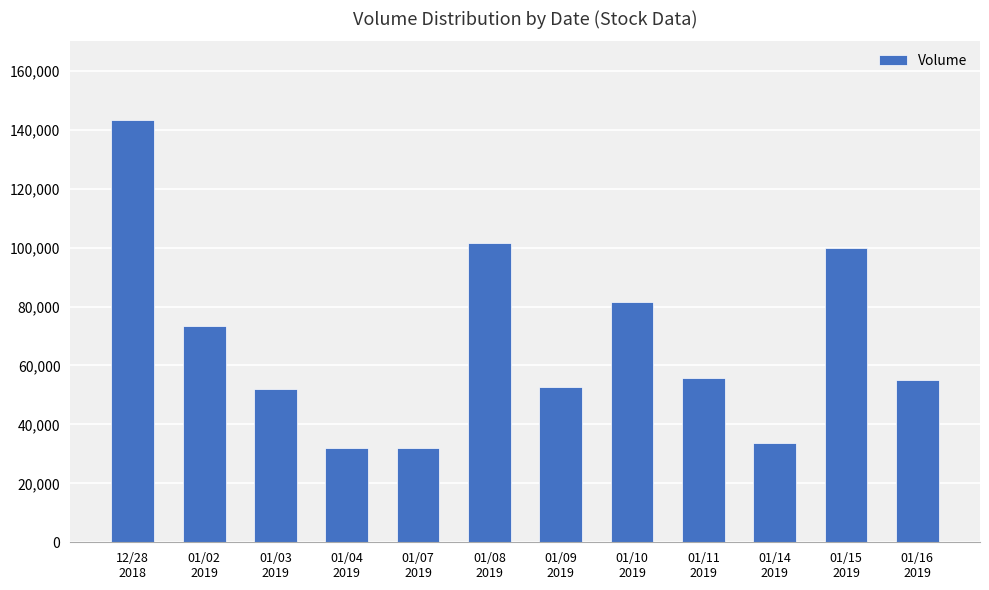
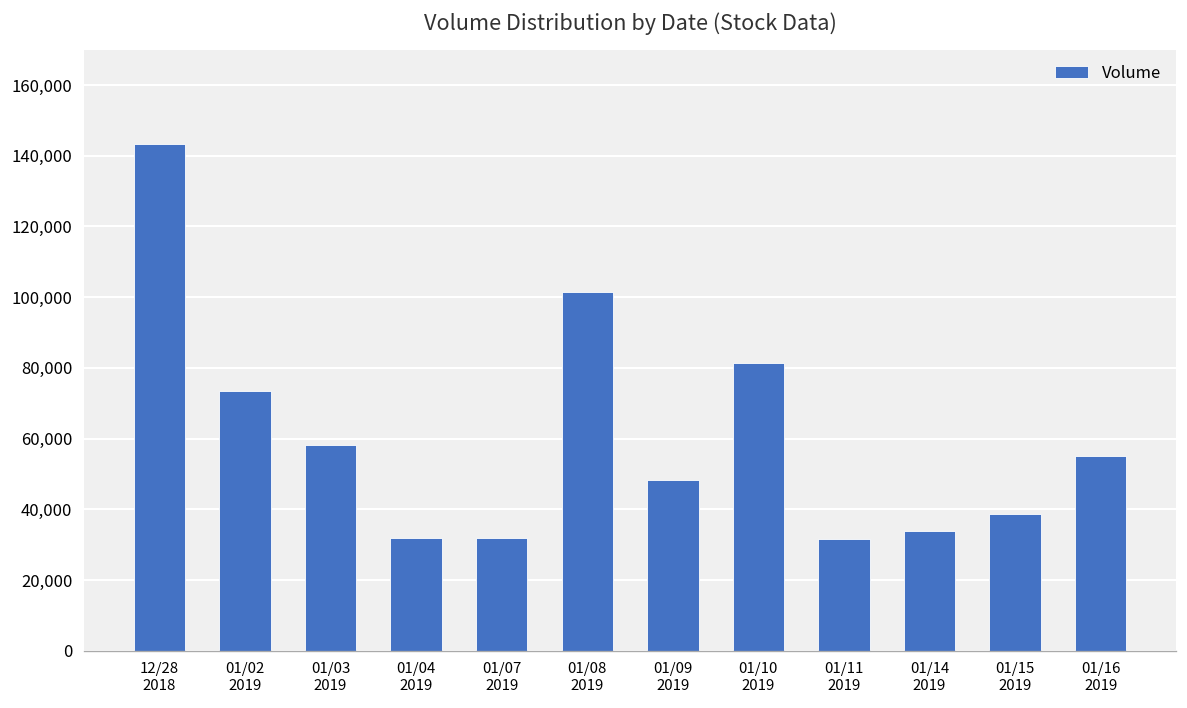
  {
    "12/28 2018": "143,000",
    "01/02 2019": "73,000",
-   "01/03 2019": "52,000",
+   "01/03 2019": "58,000",
    "01/04 2019": "32,000",
    "01/07 2019": "32,000",
    "01/08 2019": "101,000",
-   "01/09 2019": "53,000",
+   "01/09 2019": "48,000",
    "01/10 2019": "81,000",
-   "01/11 2019": "56,000",
+   "01/11 2019": "32,000",
    "01/14 2019": "34,000",
-   "01/15 2019": "100,000",
+   "01/15 2019": "39,000",
    "01/16 2019": "55,000"
  }
